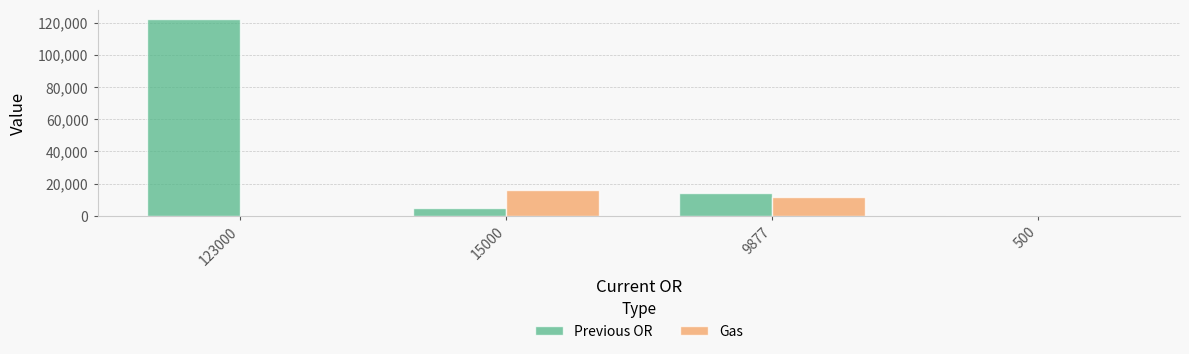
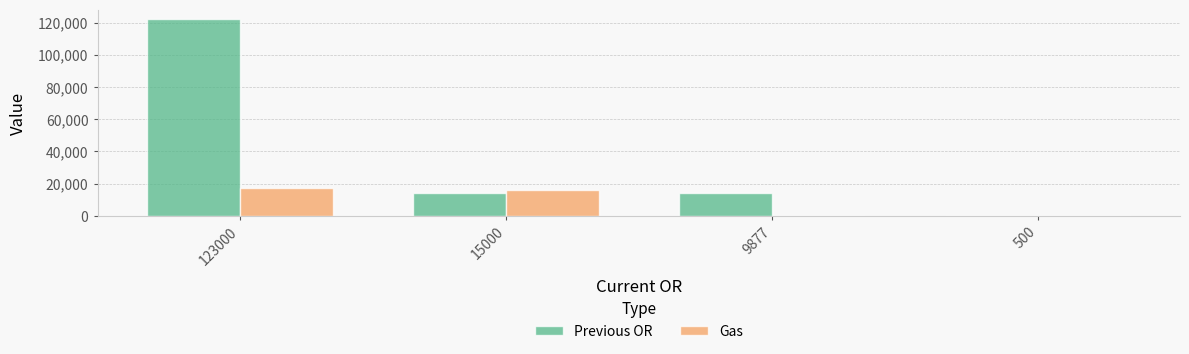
  {
    "Previous OR": {
      "123000": "122,000",
-     "15000": "5,000",
+     "15000": "14,000",
      "9877": "14,000",
      "500": "0"
    },
    "Gas": {
-     "123000": "0",
+     "123000": "17,000",
      "15000": "16,000",
-     "9877": "11,000"
+     "9877": "0"
    }
  }
